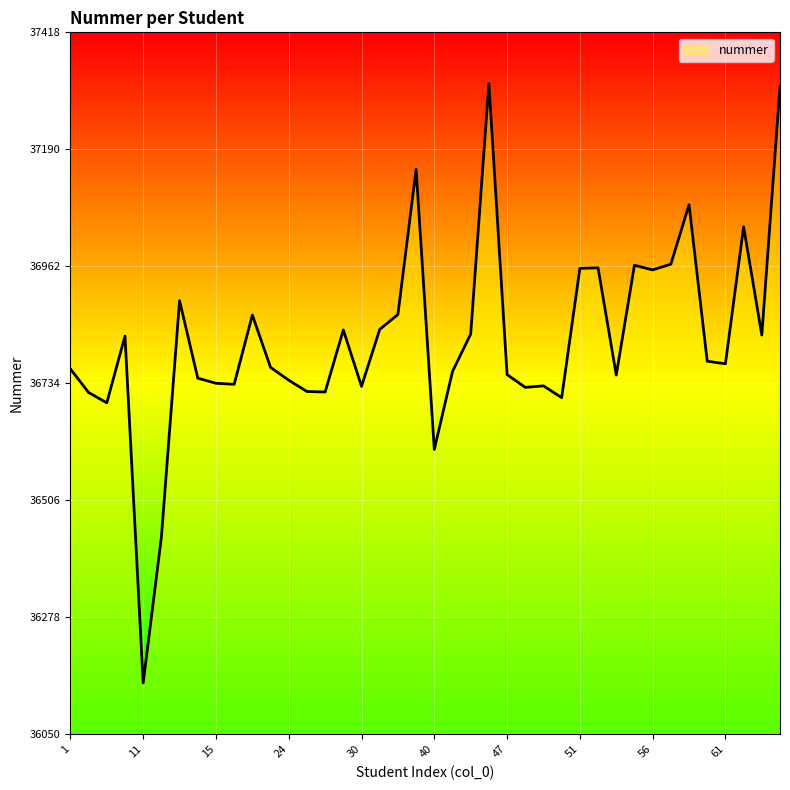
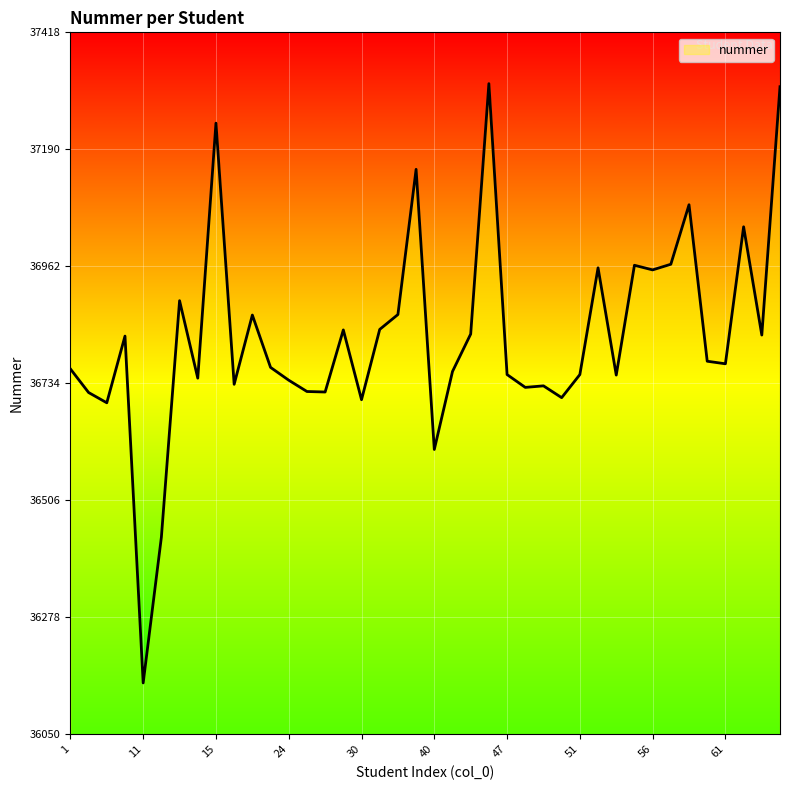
  {
    "1": 36760,
    "11": 36150,
-   "15": 36730,
+   "15": 37240,
    "24": 36740,
-   "30": 36730,
+   "30": 36700,
    "40": 36610,
    "47": 36750,
-   "51": 36960,
+   "51": 36750,
    "56": 36960,
    "61": 36770
  }
